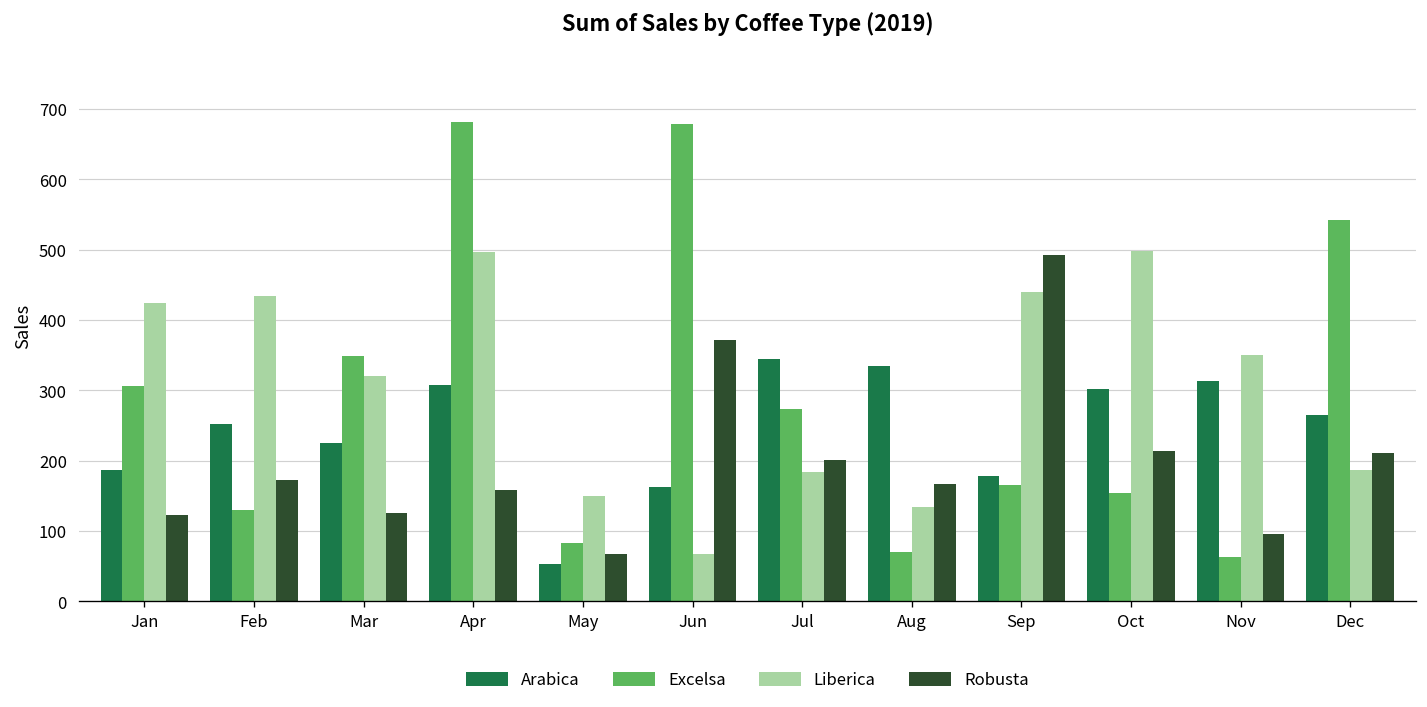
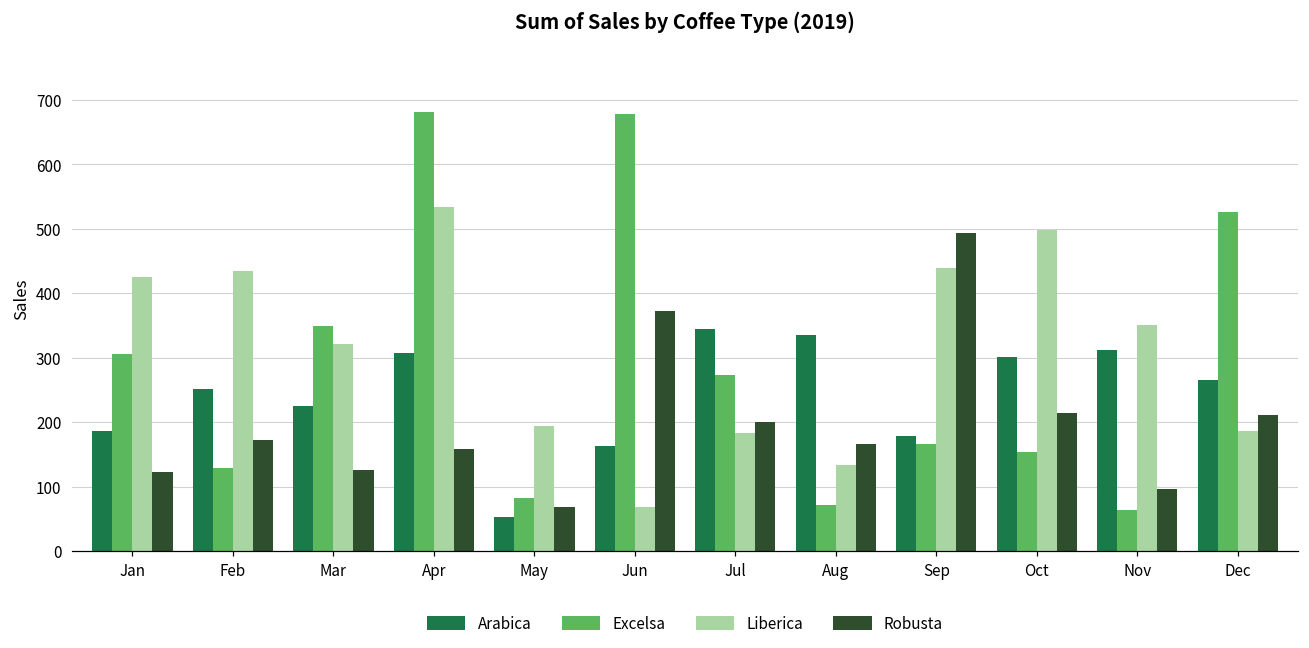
  {
    "Excelsa": {
      "Jan": 310,
      "Feb": 130,
      "Mar": 350,
      "Apr": 680,
      "May": 80,
      "Jun": 680,
      "Jul": 270,
      "Aug": 70,
      "Sep": 170,
      "Oct": 150,
      "Nov": 60,
-     "Dec": 540
+     "Dec": 530
    },
    "Liberica": {
      "Jan": 420,
      "Feb": 430,
      "Mar": 320,
-     "Apr": 500,
-     "May": 150,
+     "Apr": 530,
+     "May": 190,
      "Jun": 70,
      "Jul": 180,
      "Aug": 130,
      "Sep": 440,
      "Oct": 500,
      "Nov": 350,
      "Dec": 190
    }
  }
